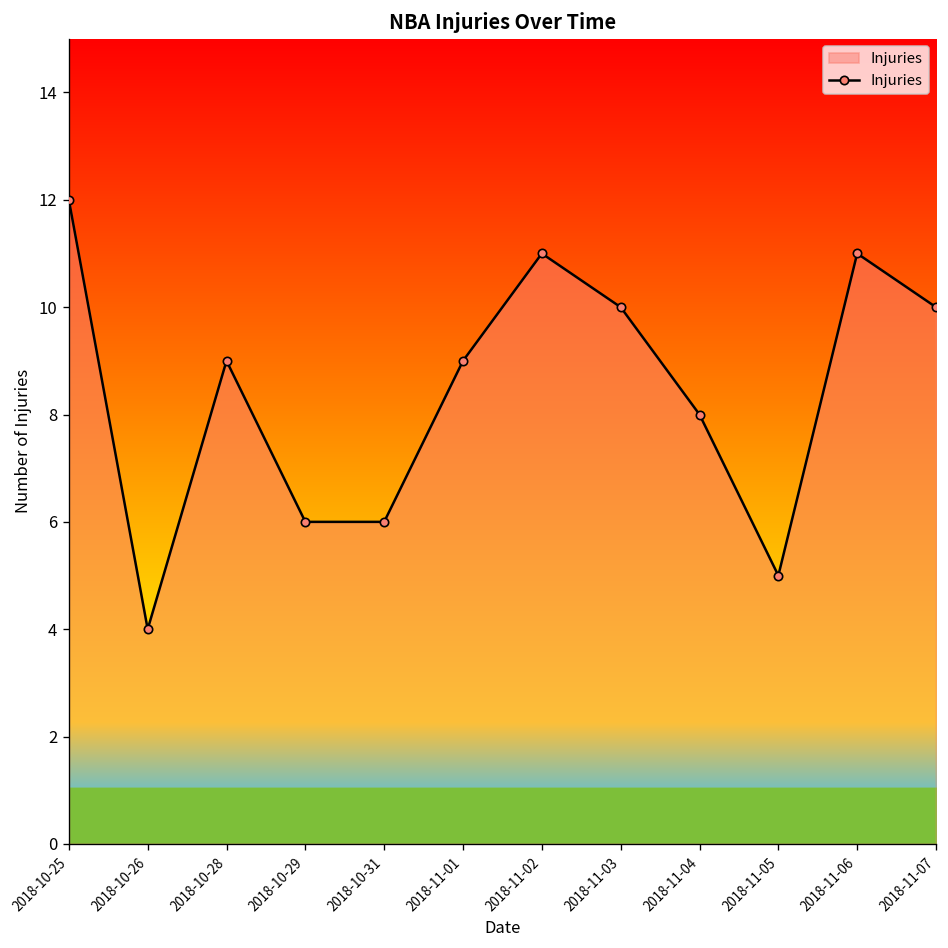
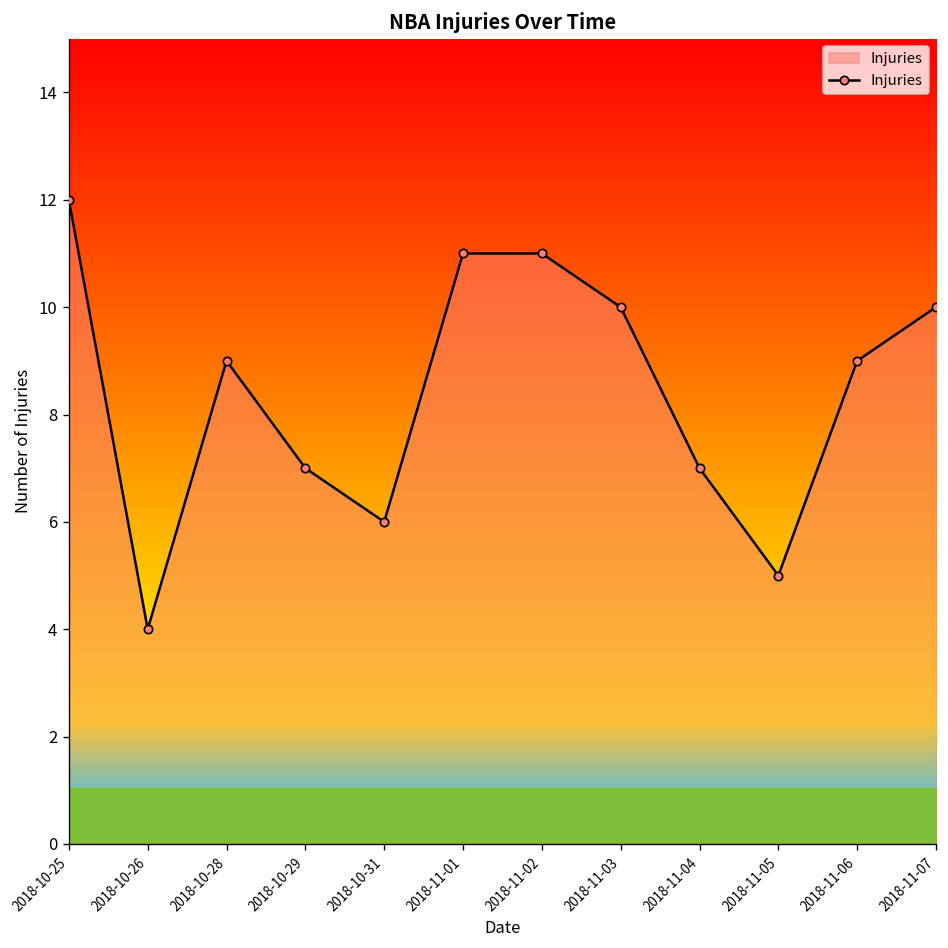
  {
    "2018-10-25": 12,
    "2018-10-26": 4,
    "2018-10-28": 9,
-   "2018-10-29": 6,
+   "2018-10-29": 7,
    "2018-10-31": 6,
-   "2018-11-01": 9,
+   "2018-11-01": 11,
    "2018-11-02": 11,
    "2018-11-03": 10,
-   "2018-11-04": 8,
+   "2018-11-04": 7,
    "2018-11-05": 5,
-   "2018-11-06": 11,
+   "2018-11-06": 9,
    "2018-11-07": 10
  }
